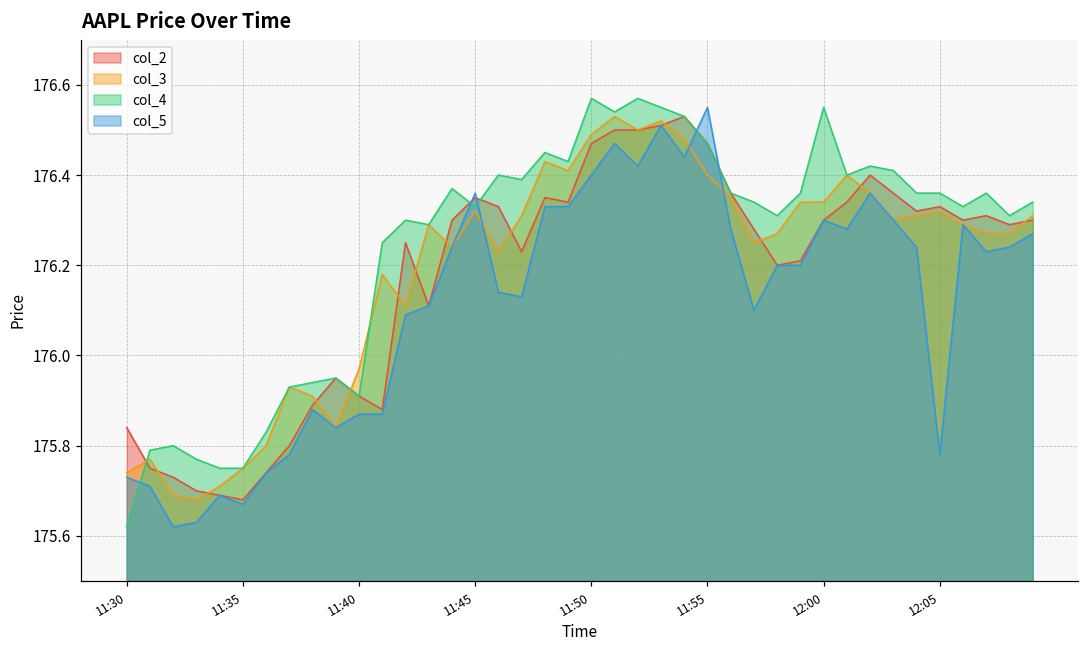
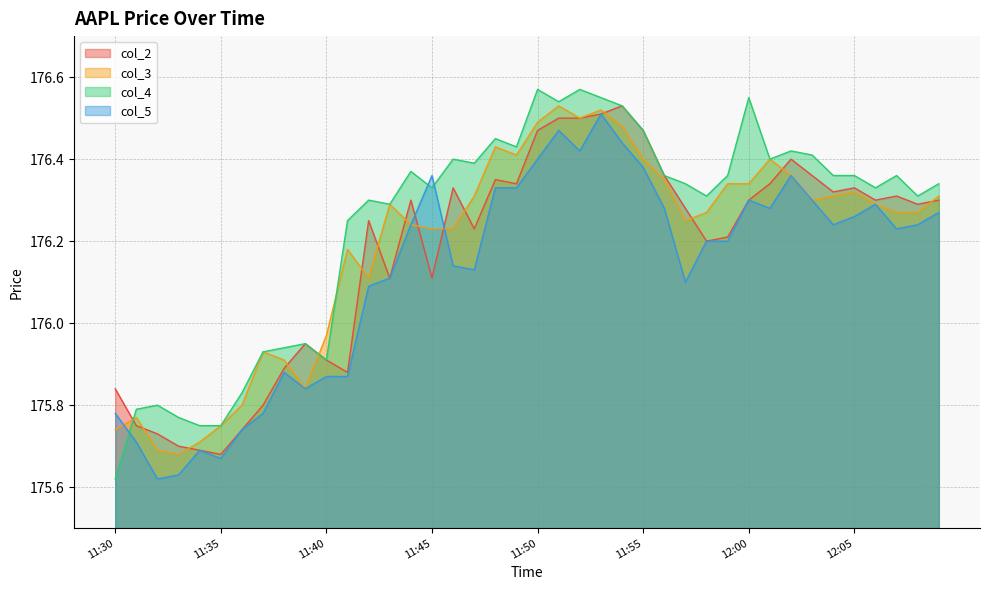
  {
    "col_2": {
      "11:30": 175.84,
      "11:35": 175.68,
-     "11:45": 176.35,
+     "11:45": 176.11,
      "11:50": 176.47,
      "12:05": 176.33
    },
    "col_3": {
      "11:30": 175.74,
      "11:40": 175.97,
-     "11:45": 176.32,
+     "11:45": 176.23,
      "11:50": 176.49,
      "11:55": 176.40,
      "12:00": 176.34,
      "12:05": 176.32
    },
    "col_4": {
      "11:30": 175.62,
      "11:45": 176.33,
      "11:50": 176.57,
      "12:00": 176.55,
      "12:05": 176.36
    },
    "col_5": {
-     "11:30": 175.73,
+     "11:30": 175.78,
      "11:35": 175.67,
      "11:40": 175.87,
      "11:45": 176.36,
      "11:50": 176.40,
-     "11:55": 176.55,
-     "12:05": 175.78
+     "11:55": 176.38,
+     "12:05": 176.26
    }
  }
